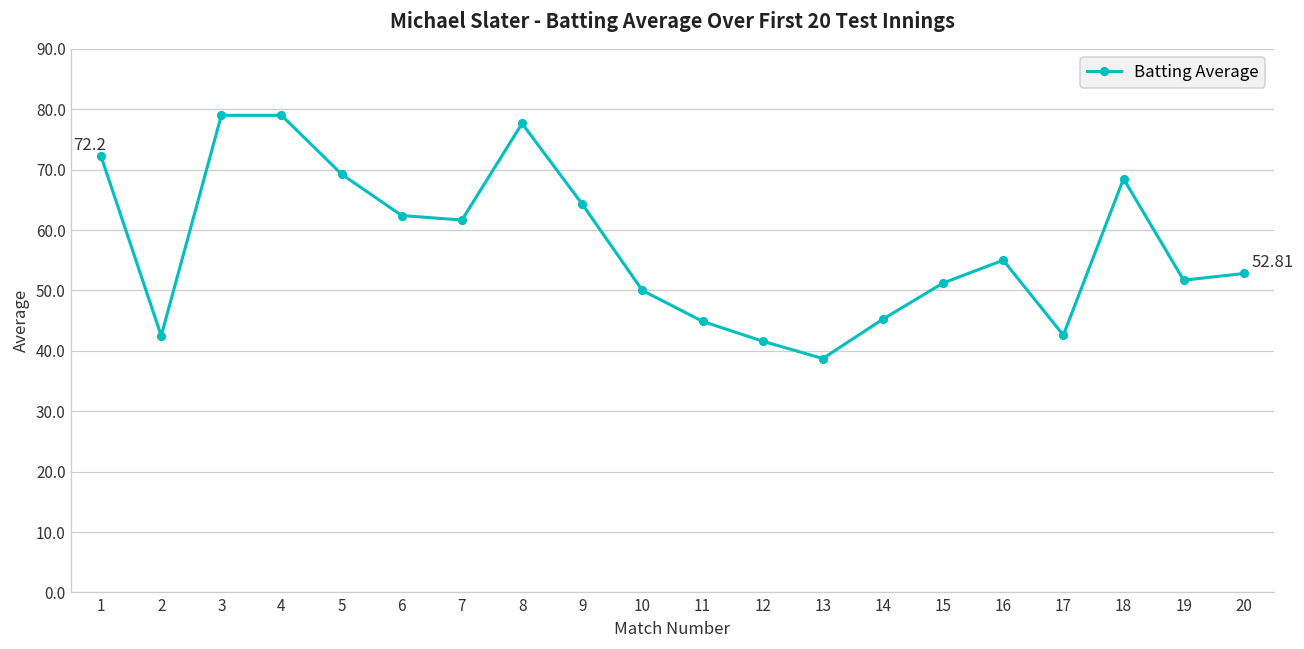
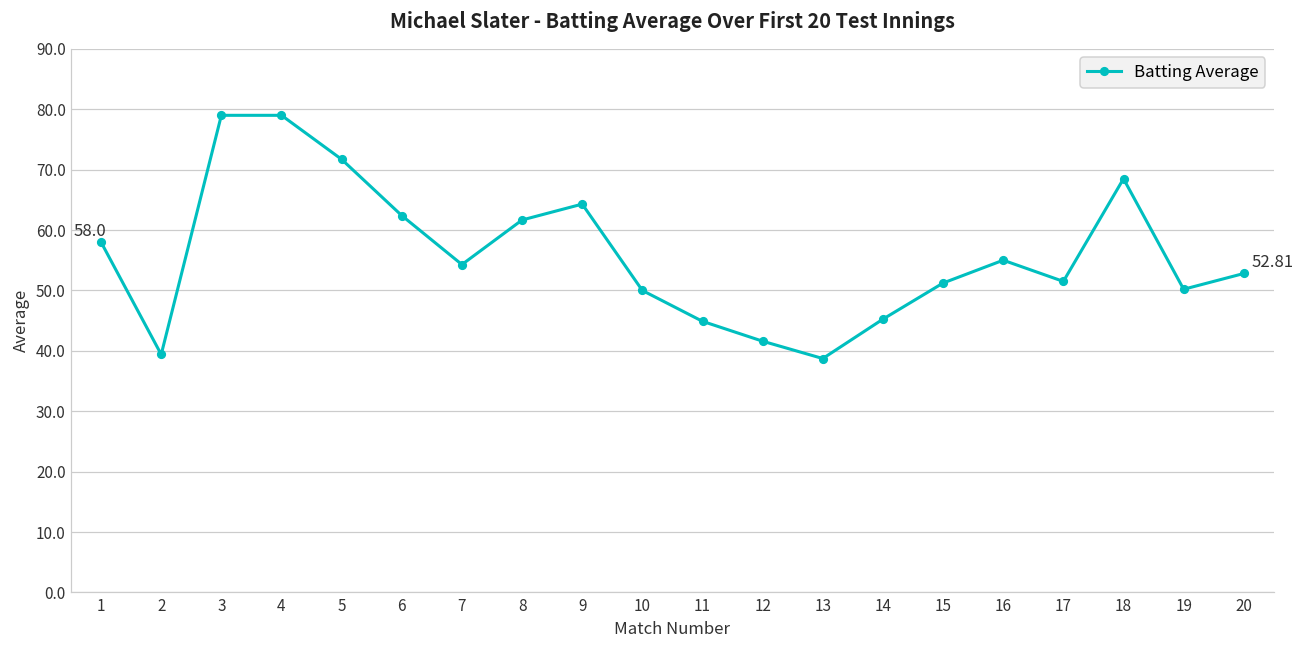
  {
-   "1": 72.2,
-   "2": 43,
-   "5": 69,
-   "7": 62,
-   "8": 78,
-   "17": 43,
-   "19": 52,
+   "1": 58.0,
+   "2": 39,
+   "5": 72,
+   "7": 54,
+   "8": 62,
+   "17": 52,
+   "19": 50,
    "20": 52.81
  }
